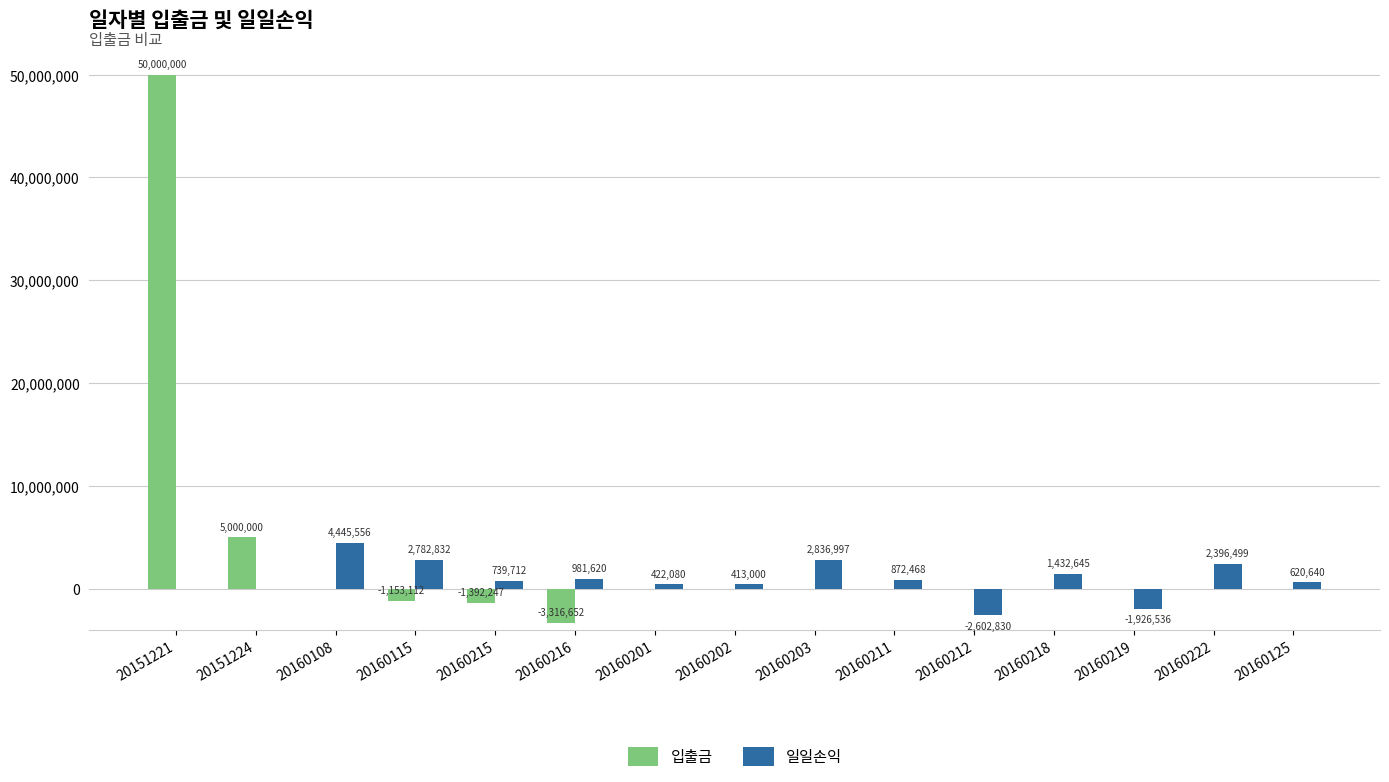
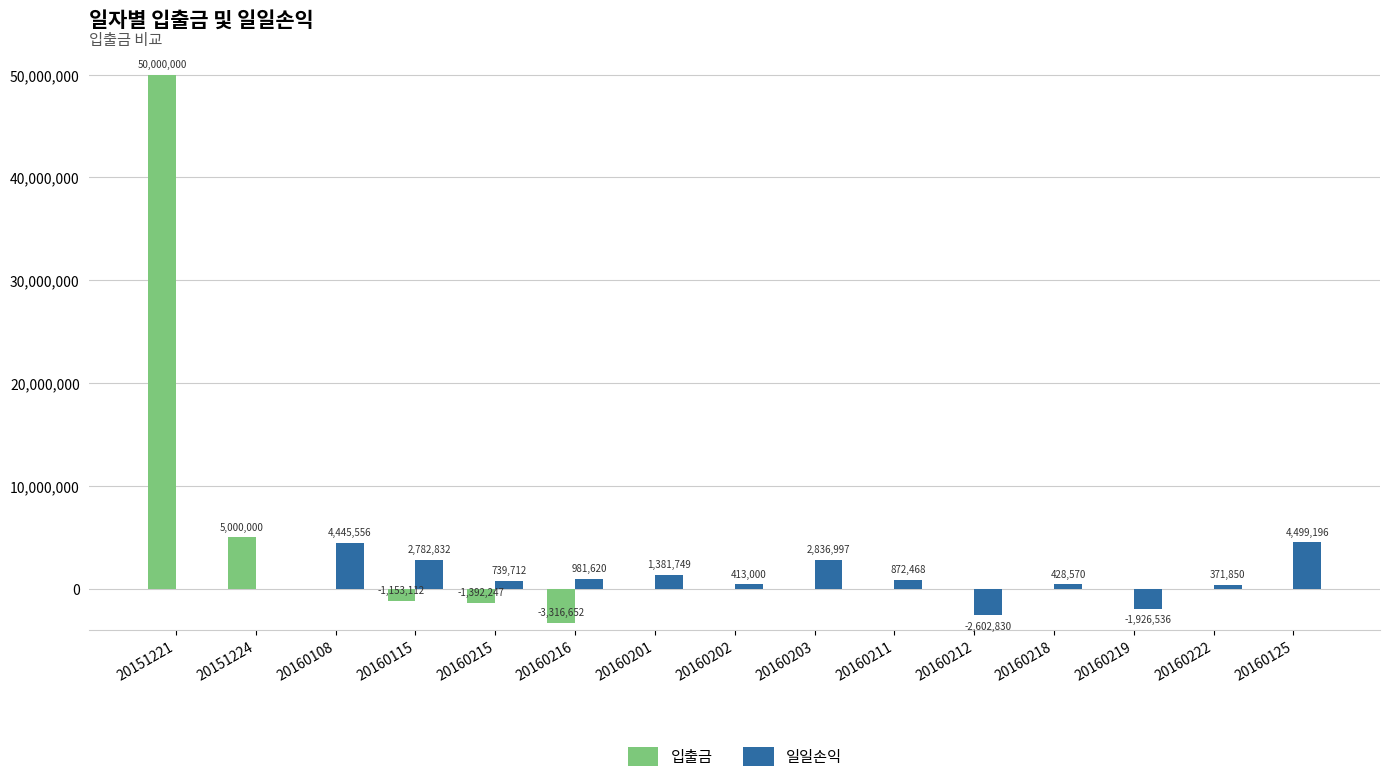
  {
    "입출금": {
      "20151221": "50,000,000",
      "20151224": "5,000,000",
      "20160115": "-1,153,112",
      "20160215": "-1,392,247",
      "20160216": "-3,316,652"
    },
    "일일손익": {
      "20160108": "4,445,556",
      "20160115": "2,782,832",
      "20160215": "739,712",
      "20160216": "981,620",
-     "20160201": "422,080",
+     "20160201": "1,381,749",
      "20160202": "413,000",
      "20160203": "2,836,997",
      "20160211": "872,468",
      "20160212": "-2,602,830",
-     "20160218": "1,432,645",
+     "20160218": "428,570",
      "20160219": "-1,926,536",
-     "20160222": "2,396,499",
-     "20160125": "620,640"
+     "20160222": "371,850",
+     "20160125": "4,499,196"
    }
  }
